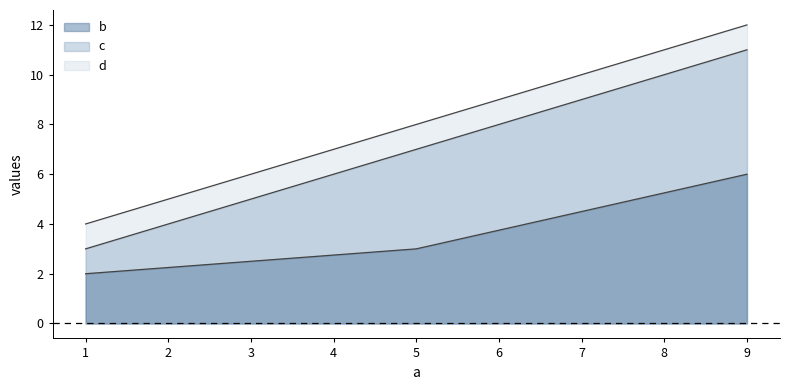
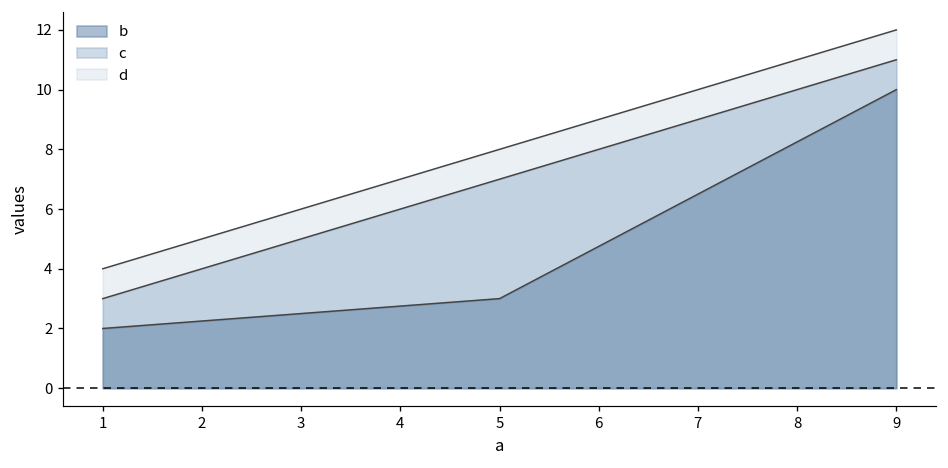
  {
    "b": {
      "1": 2,
      "5": 3,
-     "9": 6
+     "9": 10
    }
  }
